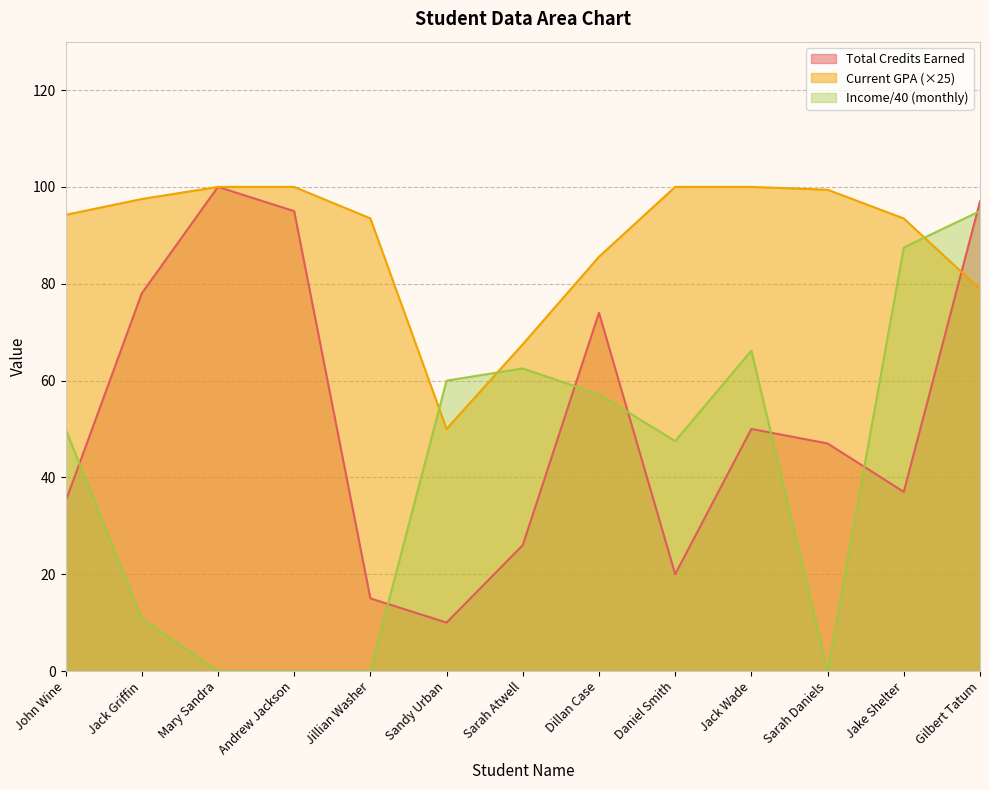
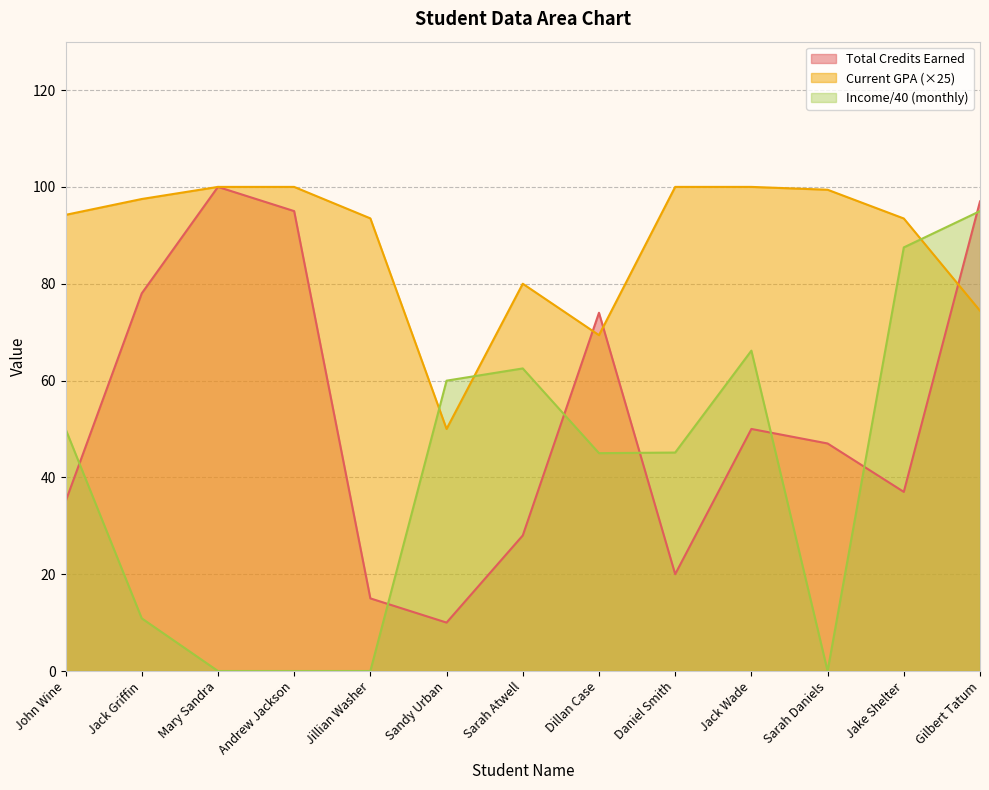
  {
    "Total Credits Earned": {
      "John Wine": 35,
      "Jack Griffin": 78,
      "Andrew Jackson": 95,
      "Jillian Washer": 15,
      "Sandy Urban": 10,
-     "Sarah Atwell": 26,
+     "Sarah Atwell": 28,
      "Dillan Case": 74,
      "Daniel Smith": 20,
      "Jack Wade": 50,
      "Sarah Daniels": 47,
      "Jake Shelter": 37,
      "Gilbert Tatum": 97
    },
    "Current GPA (×25)": {
      "John Wine": 94,
      "Jack Griffin": 97,
      "Andrew Jackson": 100,
      "Jillian Washer": 94,
      "Sandy Urban": 50,
-     "Sarah Atwell": 68,
-     "Dillan Case": 86,
+     "Sarah Atwell": 80,
+     "Dillan Case": 69,
      "Daniel Smith": 100,
      "Jack Wade": 100,
      "Sarah Daniels": 99,
      "Jake Shelter": 93,
-     "Gilbert Tatum": 79
+     "Gilbert Tatum": 74
    },
    "Income/40 (monthly)": {
      "John Wine": 50,
      "Jack Griffin": 11,
      "Mary Sandra": 0,
      "Andrew Jackson": 0,
      "Jillian Washer": 0,
      "Sandy Urban": 60,
      "Sarah Atwell": 63,
-     "Dillan Case": 57,
-     "Daniel Smith": 48,
+     "Dillan Case": 45,
+     "Daniel Smith": 45,
      "Jack Wade": 66,
      "Sarah Daniels": 0,
      "Jake Shelter": 88,
      "Gilbert Tatum": 95
    }
  }
